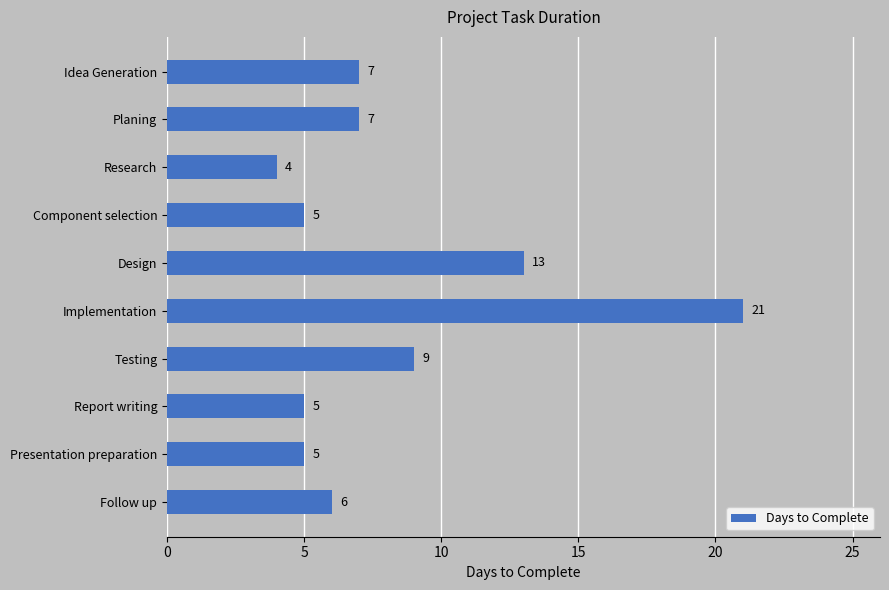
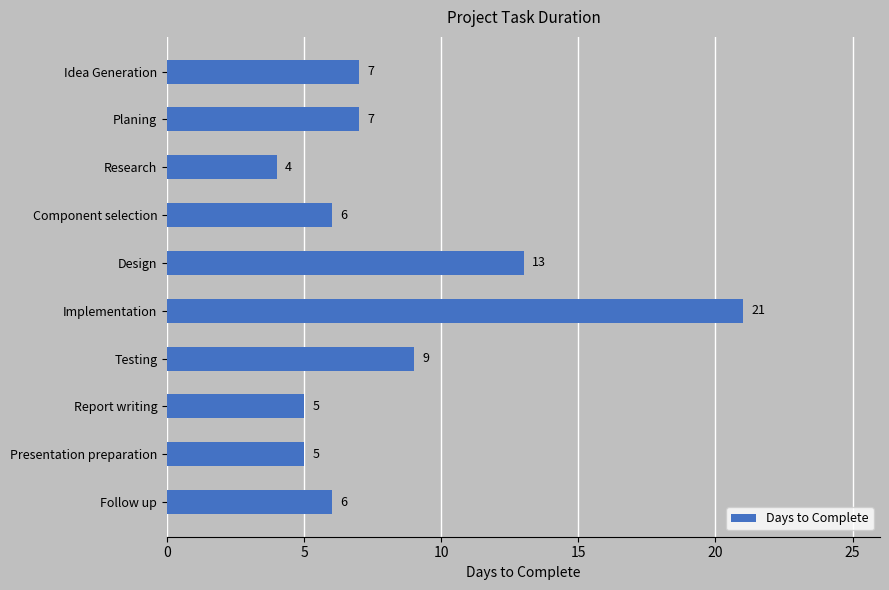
  {
    "Idea Generation": 7,
    "Planing": 7,
    "Research": 4,
-   "Component selection": 5,
+   "Component selection": 6,
    "Design": 13,
    "Implementation": 21,
    "Testing": 9,
    "Report writing": 5,
    "Presentation preparation": 5,
    "Follow up": 6
  }
